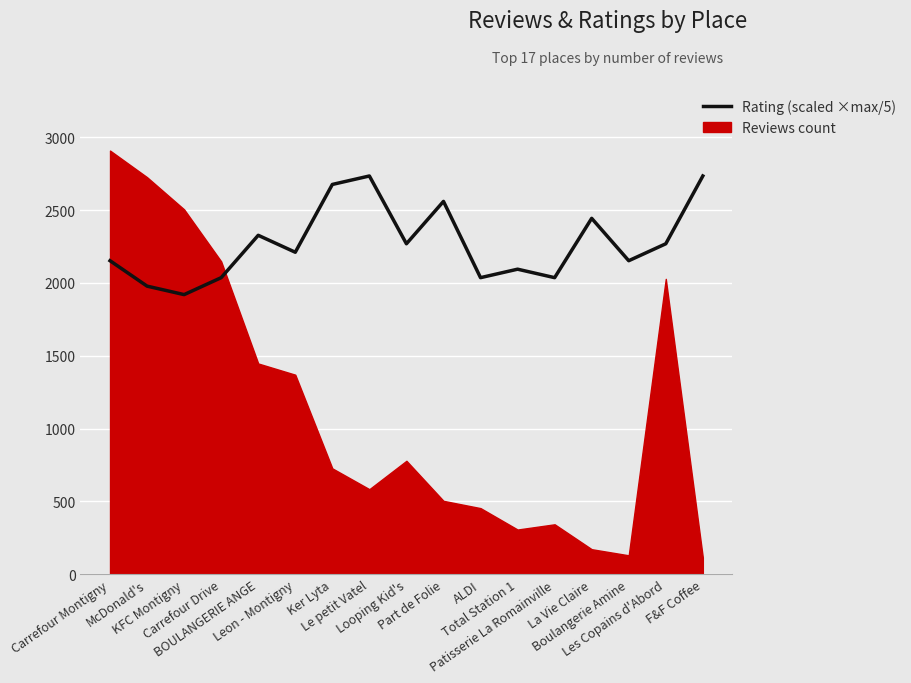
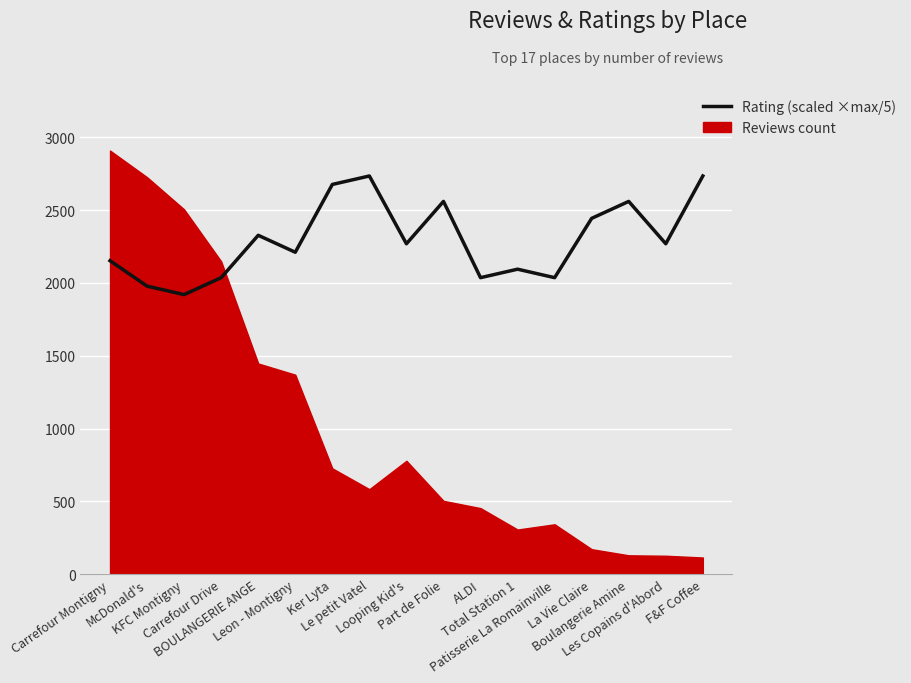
  {
    "Rating (scaled ×max/5)": {
      "Carrefour Montigny": 2150,
      "McDonald's": 1980,
      "KFC Montigny": 1920,
      "Carrefour Drive": 2040,
      "BOULANGERIE ANGE": 2330,
      "Leon - Montigny": 2210,
      "Ker Lyta": 2680,
      "Le petit Vatel": 2730,
      "Looping Kid's": 2270,
      "Part de Folie": 2560,
      "ALDI": 2040,
      "Total Station 1": 2090,
      "Patisserie La Romainville": 2040,
      "La Vie Claire": 2440,
-     "Boulangerie Amine": 2150,
+     "Boulangerie Amine": 2560,
      "Les Copains d'Abord": 2270,
      "F&F Coffee": 2730
    },
    "Reviews count": {
      "Carrefour Montigny": 2910,
      "McDonald's": 2730,
      "KFC Montigny": 2510,
      "Carrefour Drive": 2150,
      "BOULANGERIE ANGE": 1450,
      "Leon - Montigny": 1370,
      "Ker Lyta": 730,
      "Le petit Vatel": 580,
      "Looping Kid's": 780,
      "Part de Folie": 500,
      "ALDI": 450,
      "Total Station 1": 310,
      "Patisserie La Romainville": 340,
      "La Vie Claire": 170,
      "Boulangerie Amine": 130,
-     "Les Copains d'Abord": 2030,
+     "Les Copains d'Abord": 130,
      "F&F Coffee": 120
    }
  }
